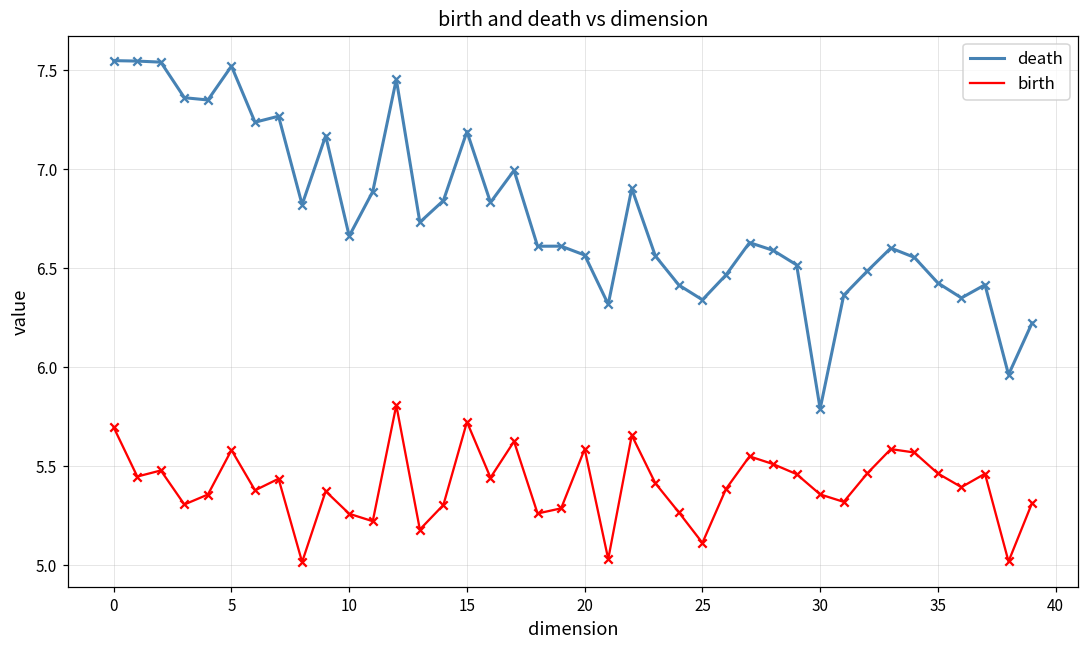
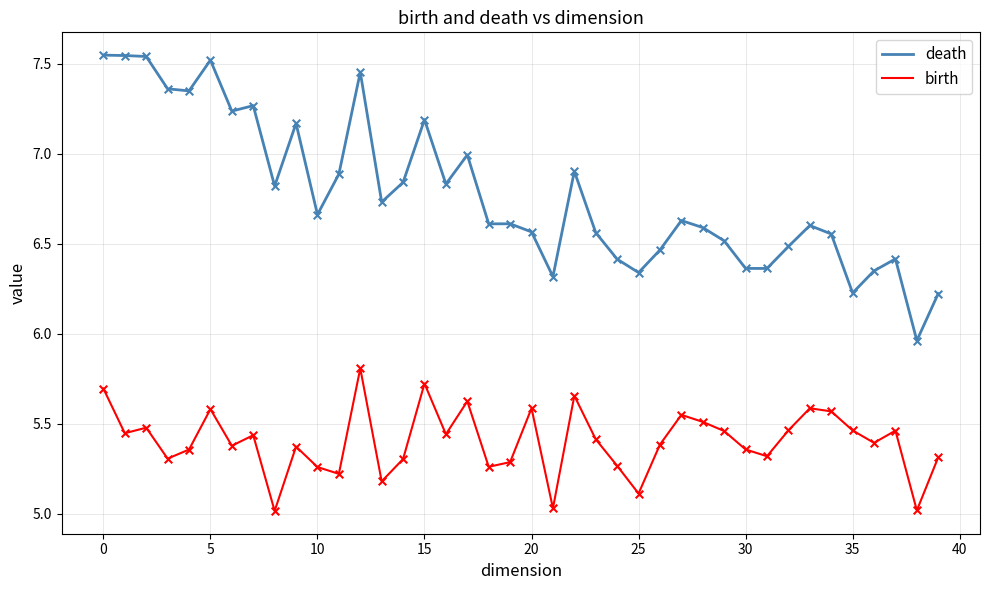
  {
    "death": {
      "0": 7.55,
      "5": 7.52,
      "10": 6.66,
      "15": 7.19,
      "20": 6.57,
      "25": 6.34,
-     "30": 5.79,
-     "35": 6.42
+     "30": 6.36,
+     "35": 6.23
    },
    "birth": {
      "0": 5.70,
      "5": 5.58,
      "10": 5.26,
      "15": 5.72,
      "20": 5.59,
      "25": 5.11,
      "30": 5.36,
      "35": 5.46
    }
  }
